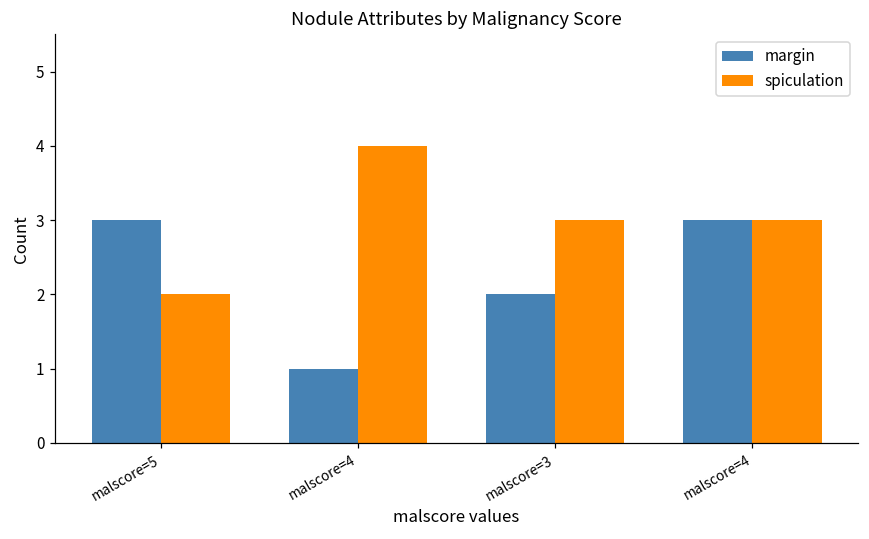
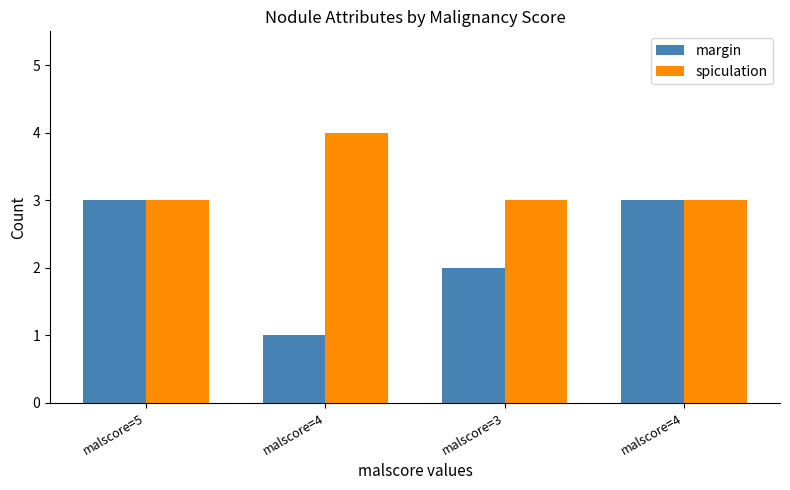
  {
    "margin": {
      "malscore=5": 3,
      "malscore=3": 2
    },
    "spiculation": {
-     "malscore=5": 2,
+     "malscore=5": 3,
      "malscore=3": 3
    }
  }
